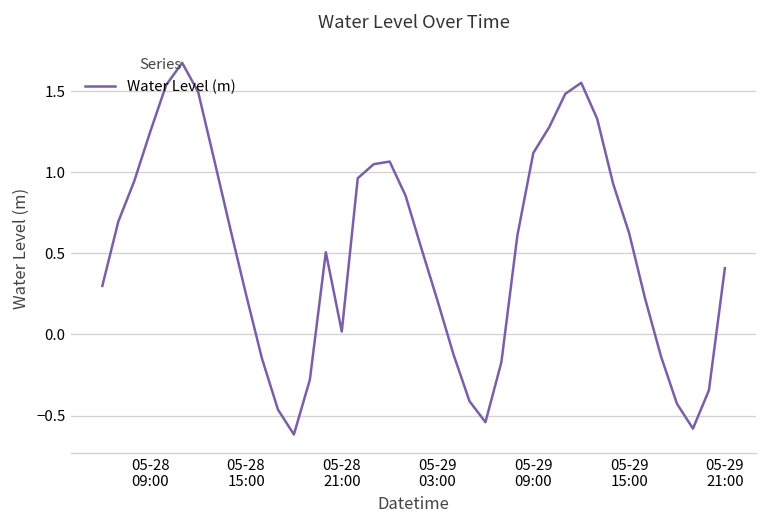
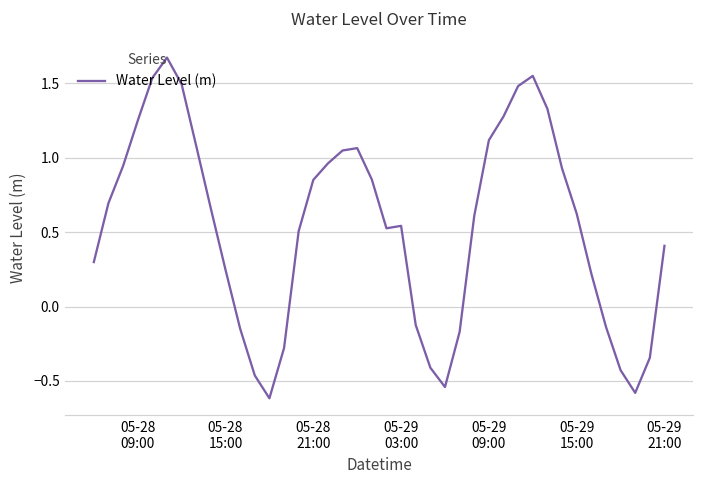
  {
    "05-28 09:00": 1.25,
    "05-28 15:00": 0.25,
-   "05-28 21:00": 0.02,
-   "05-29 03:00": 0.21,
+   "05-28 21:00": 0.85,
+   "05-29 03:00": 0.54,
    "05-29 09:00": 1.12,
    "05-29 15:00": 0.63,
    "05-29 21:00": 0.41
  }
